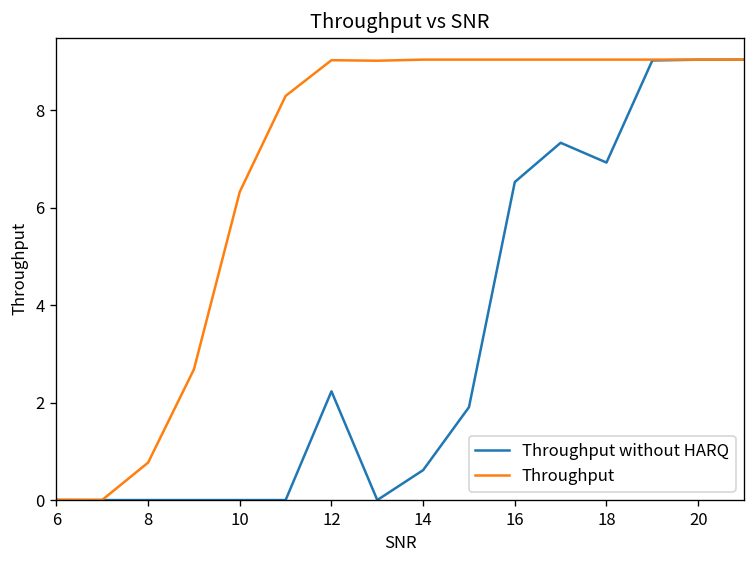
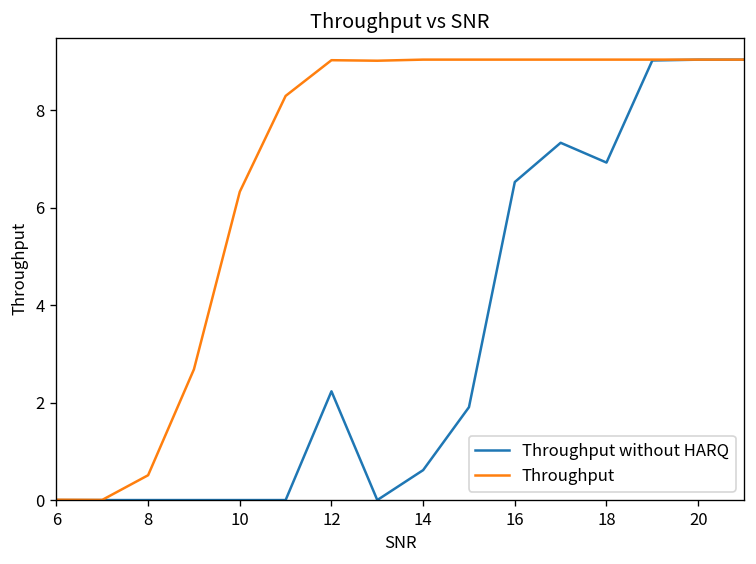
  {
    "Throughput without HARQ": {
      "8": 0.0,
      "10": 0.0,
      "12": 2.2,
      "14": 0.6,
      "16": 6.5,
      "18": 6.9
    },
    "Throughput": {
-     "8": 0.8,
+     "8": 0.5,
      "10": 6.3,
      "12": 9.0,
      "14": 9.0,
      "16": 9.0,
      "18": 9.0
    }
  }
